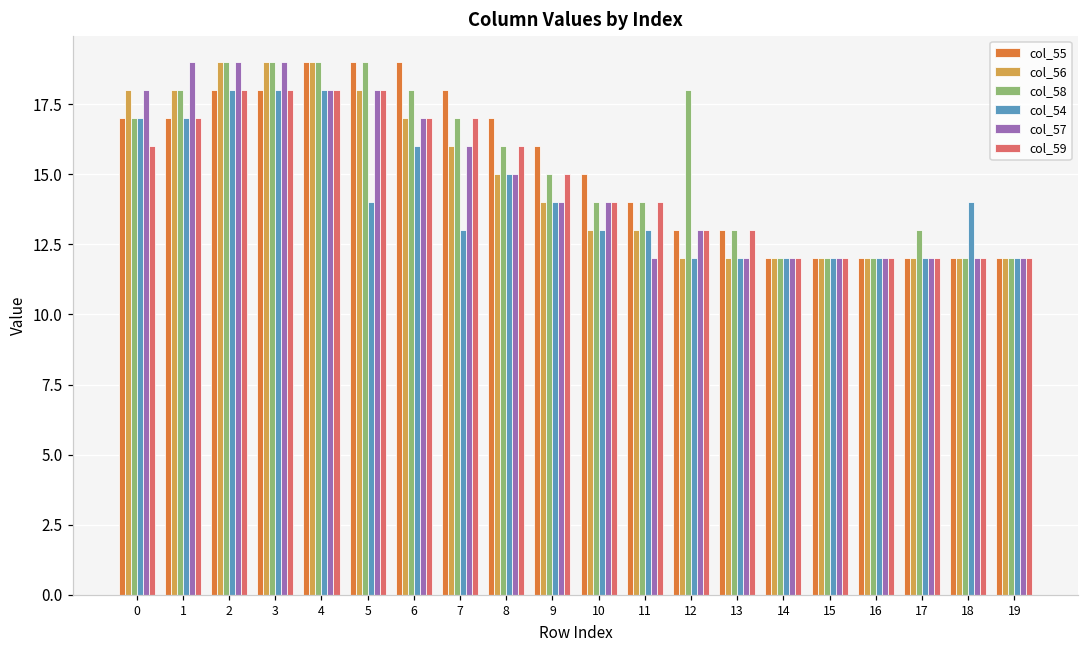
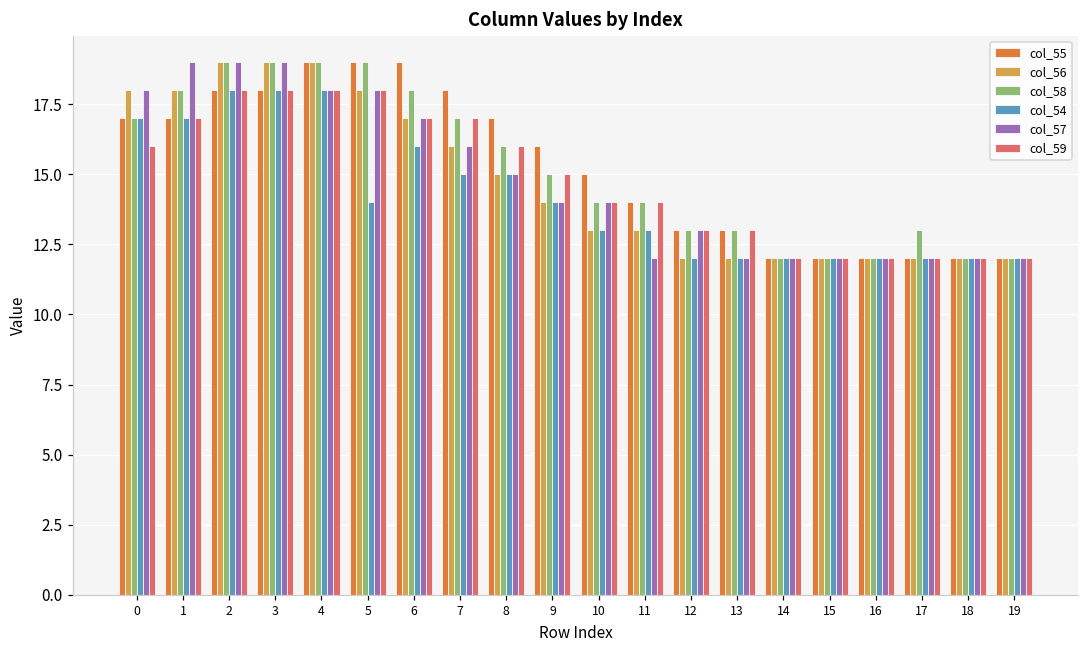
  {
    "col_58": {
      "0": 17,
      "1": 18,
      "2": 19,
      "3": 19,
      "4": 19,
      "5": 19,
      "6": 18,
      "7": 17,
      "8": 16,
      "9": 15,
      "10": 14,
      "11": 14,
-     "12": 18,
+     "12": 13,
      "13": 13,
      "14": 12,
      "15": 12,
      "16": 12,
      "17": 13,
      "18": 12,
      "19": 12
    },
    "col_54": {
      "0": 17,
      "1": 17,
      "2": 18,
      "3": 18,
      "4": 18,
      "5": 14,
      "6": 16,
-     "7": 13,
+     "7": 15,
      "8": 15,
      "9": 14,
      "10": 13,
      "11": 13,
      "12": 12,
      "13": 12,
      "14": 12,
      "15": 12,
      "16": 12,
      "17": 12,
-     "18": 14,
+     "18": 12,
      "19": 12
    },
    "col_57": {
      "0": 18,
      "1": 19,
      "2": 19,
      "3": 19,
      "4": 18,
      "5": 18,
      "6": 17,
      "7": 16,
      "8": 15,
      "9": 14,
      "10": 14,
      "11": 12,
      "12": 13,
      "13": 12,
      "14": 12,
      "15": 12,
      "16": 12,
      "17": 12,
      "18": 12,
      "19": 12
    }
  }
